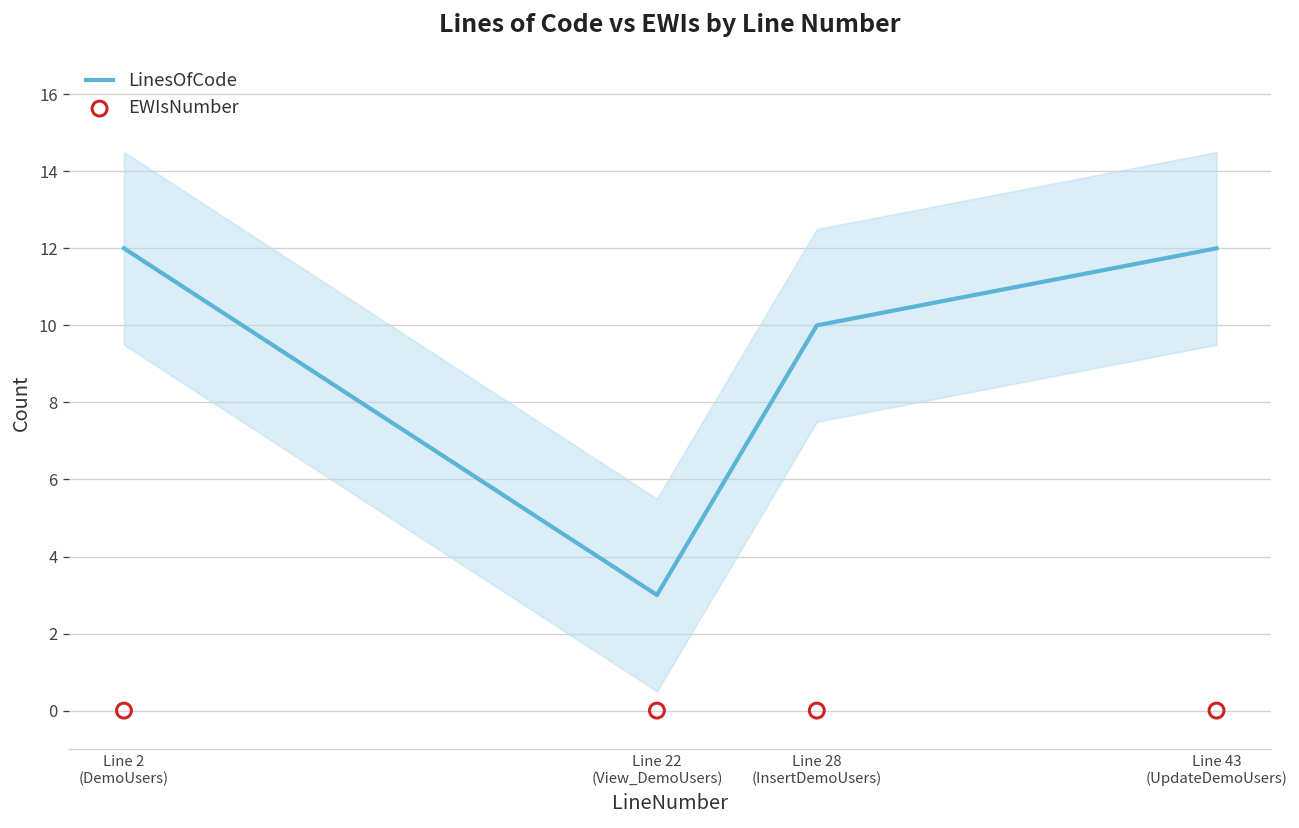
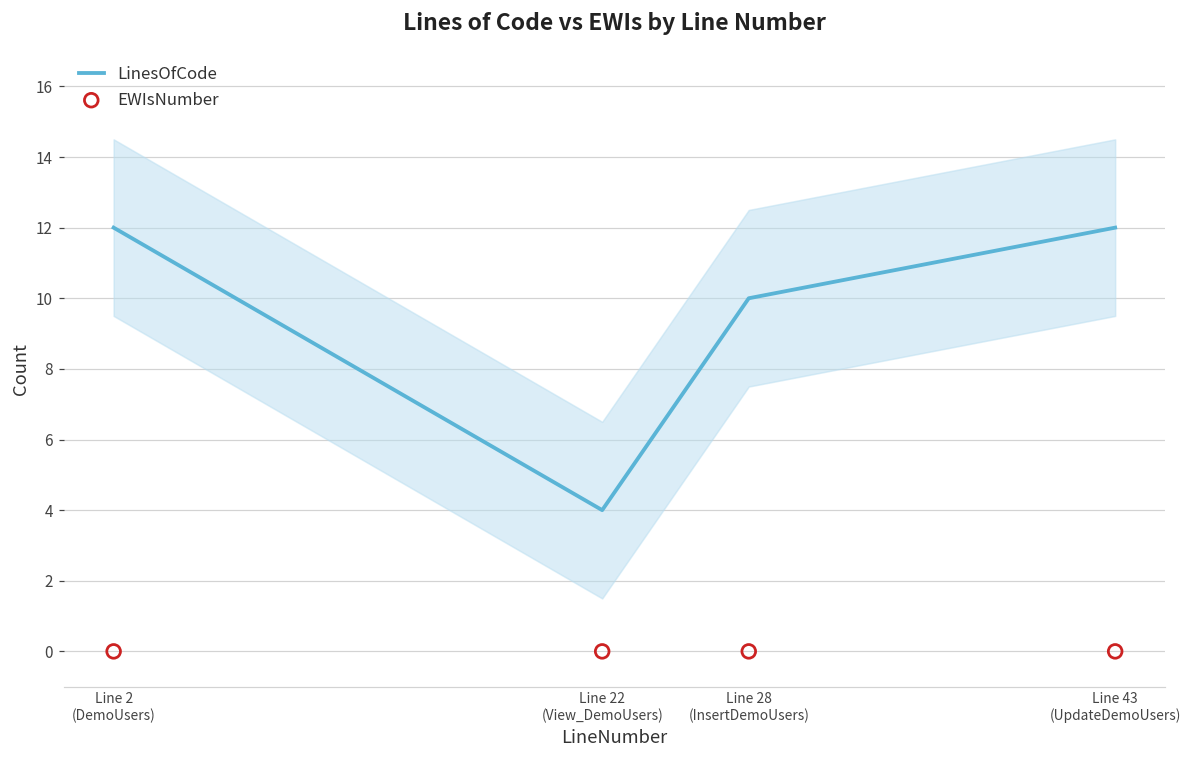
  {
    "LinesOfCode": {
      "Line 2 (DemoUsers)": 12,
-     "Line 22 (View_DemoUsers)": 3,
+     "Line 22 (View_DemoUsers)": 4,
      "Line 28 (InsertDemoUsers)": 10,
      "Line 43 (UpdateDemoUsers)": 12
    }
  }
